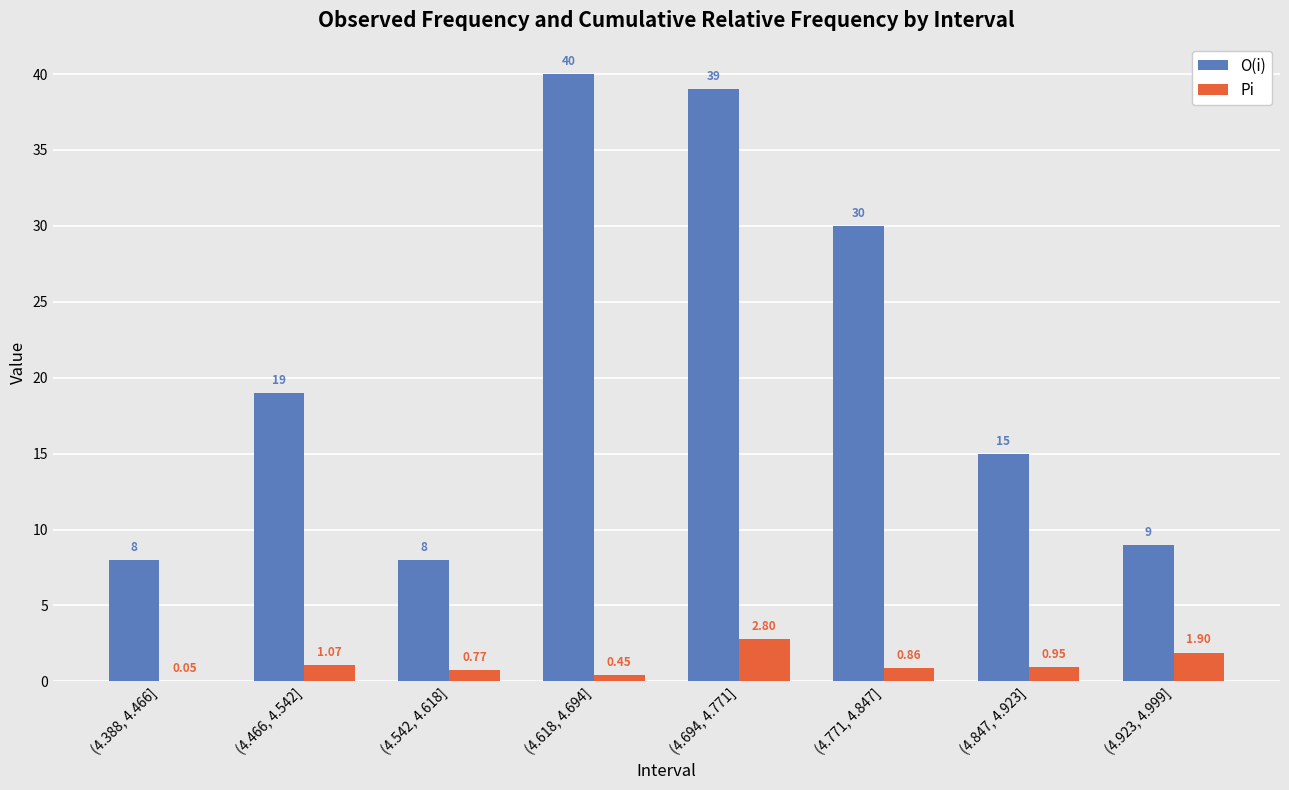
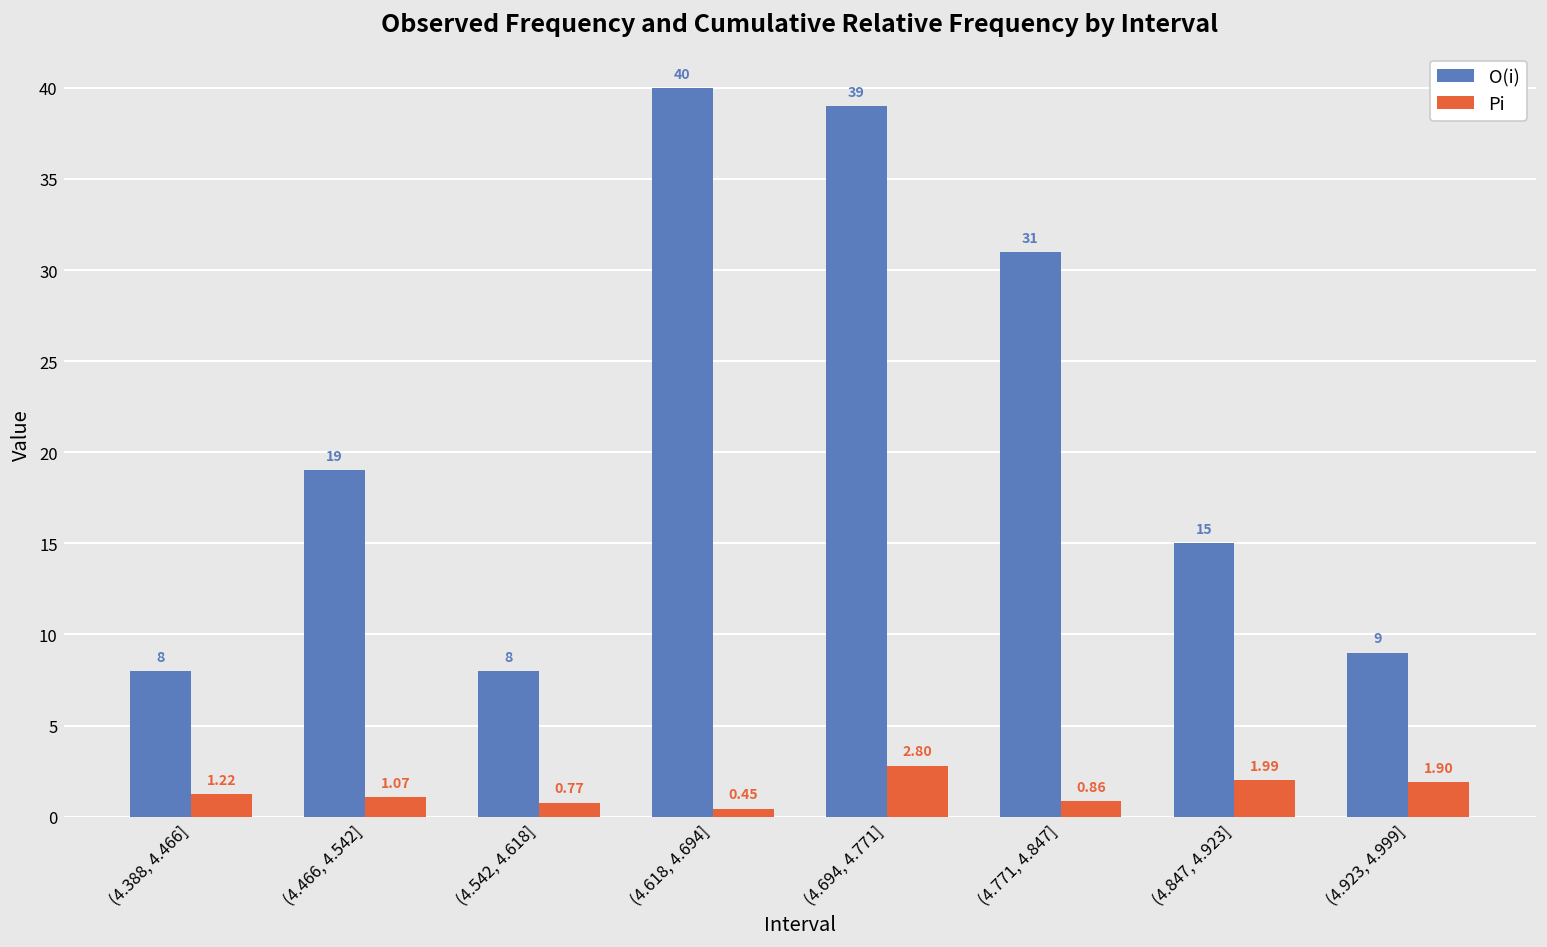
  {
    "O(i)": {
      "(4.388, 4.466]": 8,
      "(4.466, 4.542]": 19,
      "(4.542, 4.618]": 8,
      "(4.618, 4.694]": 40,
      "(4.694, 4.771]": 39,
-     "(4.771, 4.847]": 30,
+     "(4.771, 4.847]": 31,
      "(4.847, 4.923]": 15,
      "(4.923, 4.999]": 9
    },
    "Pi": {
-     "(4.388, 4.466]": 0.05,
+     "(4.388, 4.466]": 1.22,
      "(4.466, 4.542]": 1.07,
      "(4.542, 4.618]": 0.77,
      "(4.618, 4.694]": 0.45,
      "(4.694, 4.771]": 2.80,
      "(4.771, 4.847]": 0.86,
-     "(4.847, 4.923]": 0.95,
+     "(4.847, 4.923]": 1.99,
      "(4.923, 4.999]": 1.90
    }
  }
